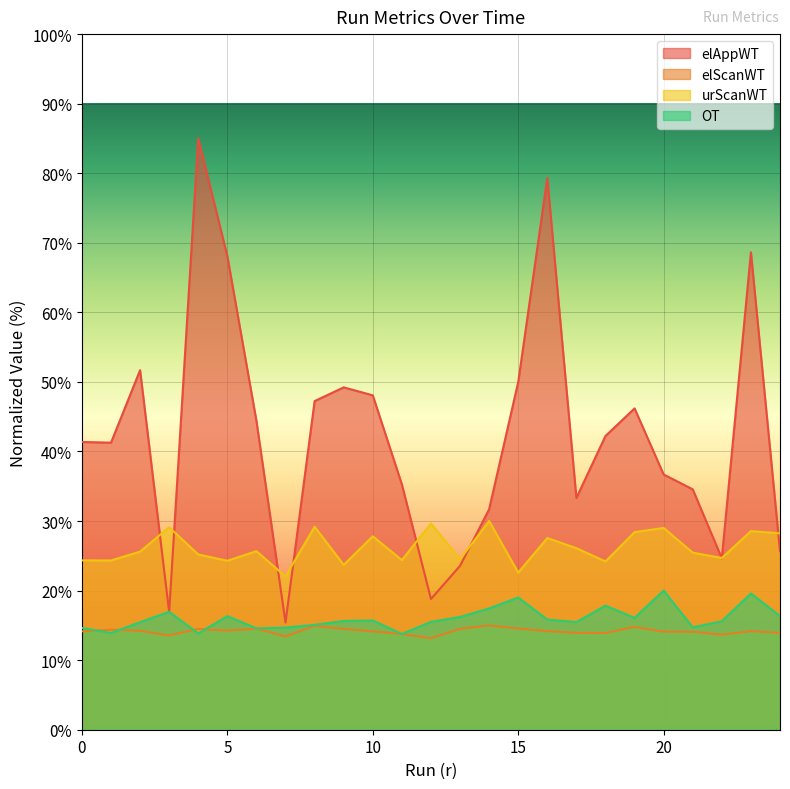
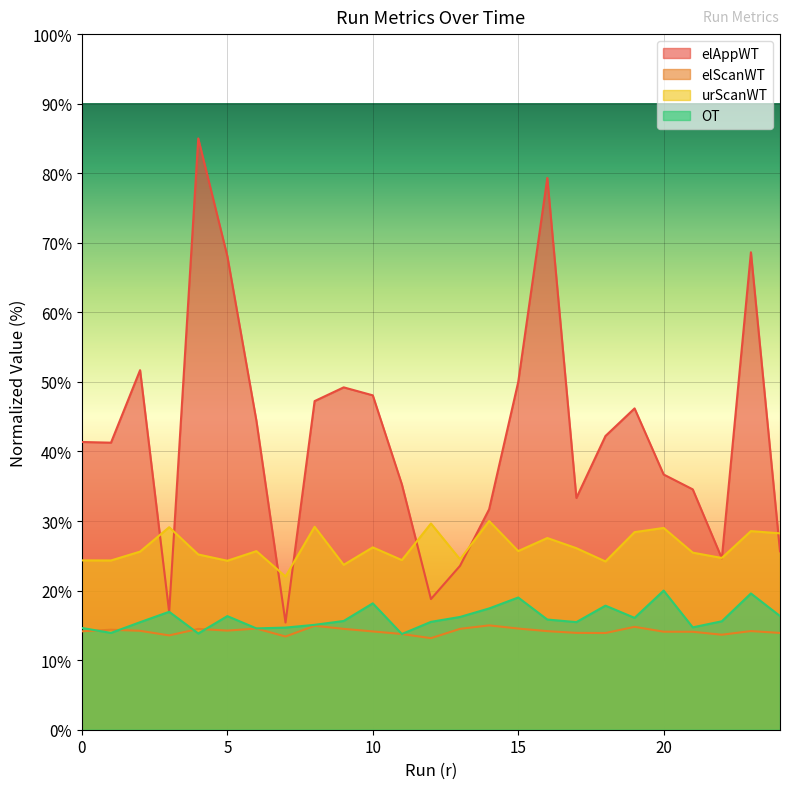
  {
    "urScanWT": {
      "0": "24%",
      "5": "24%",
-     "10": "28%",
-     "15": "23%",
+     "10": "26%",
+     "15": "26%",
      "20": "29%"
    },
    "OT": {
      "0": "15%",
      "5": "16%",
-     "10": "16%",
+     "10": "18%",
      "15": "19%",
      "20": "20%"
    }
  }
